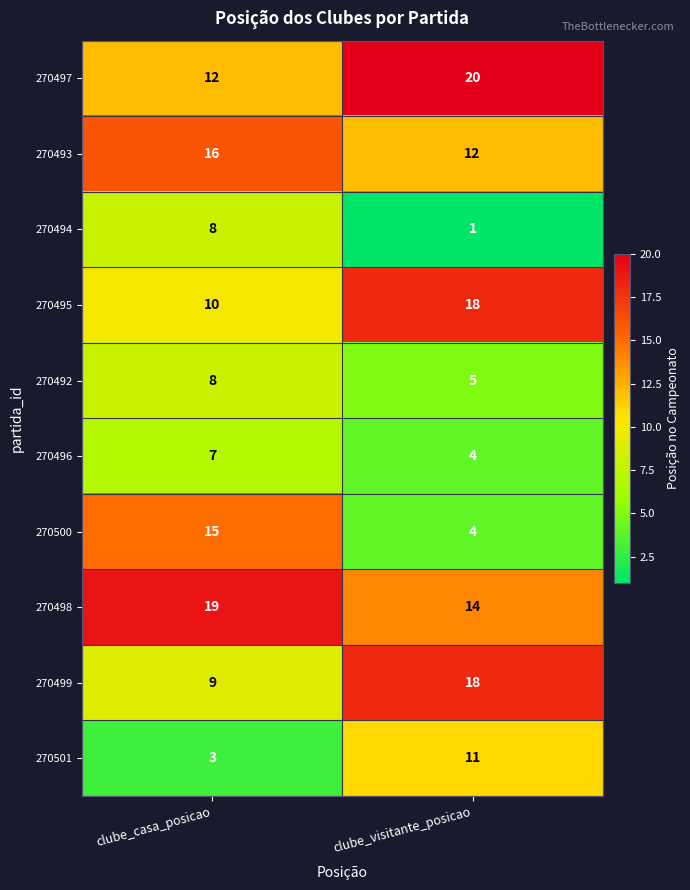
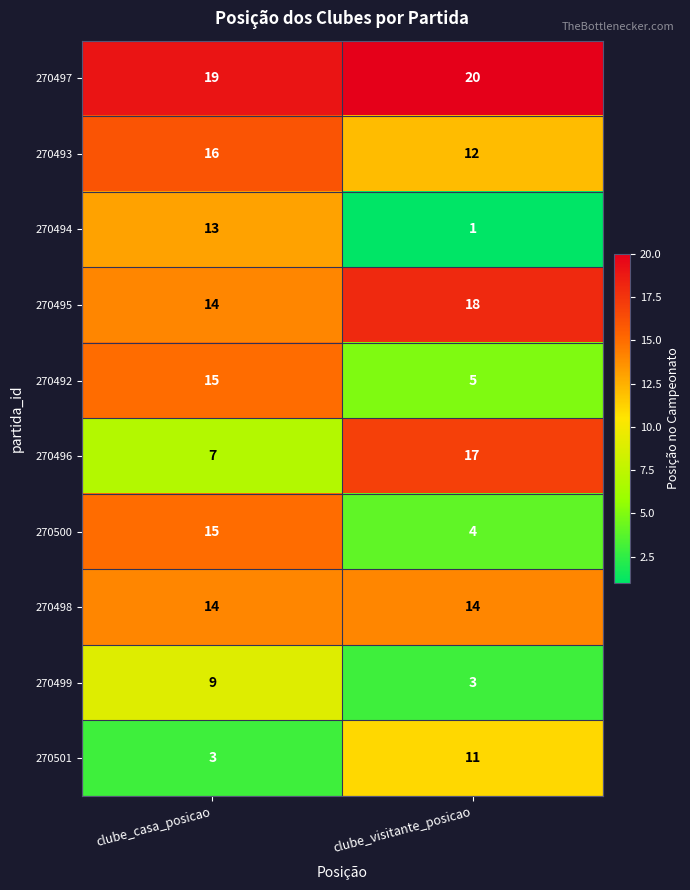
  {
    "270497": {
-     "clube_casa_posicao": 12,
+     "clube_casa_posicao": 19,
      "clube_visitante_posicao": 20
    },
    "270493": {
      "clube_casa_posicao": 16,
      "clube_visitante_posicao": 12
    },
    "270494": {
-     "clube_casa_posicao": 8,
+     "clube_casa_posicao": 13,
      "clube_visitante_posicao": 1
    },
    "270495": {
-     "clube_casa_posicao": 10,
+     "clube_casa_posicao": 14,
      "clube_visitante_posicao": 18
    },
    "270492": {
-     "clube_casa_posicao": 8,
+     "clube_casa_posicao": 15,
      "clube_visitante_posicao": 5
    },
    "270496": {
      "clube_casa_posicao": 7,
-     "clube_visitante_posicao": 4
+     "clube_visitante_posicao": 17
    },
    "270500": {
      "clube_casa_posicao": 15,
      "clube_visitante_posicao": 4
    },
    "270498": {
-     "clube_casa_posicao": 19,
+     "clube_casa_posicao": 14,
      "clube_visitante_posicao": 14
    },
    "270499": {
      "clube_casa_posicao": 9,
-     "clube_visitante_posicao": 18
+     "clube_visitante_posicao": 3
    },
    "270501": {
      "clube_casa_posicao": 3,
      "clube_visitante_posicao": 11
    }
  }
